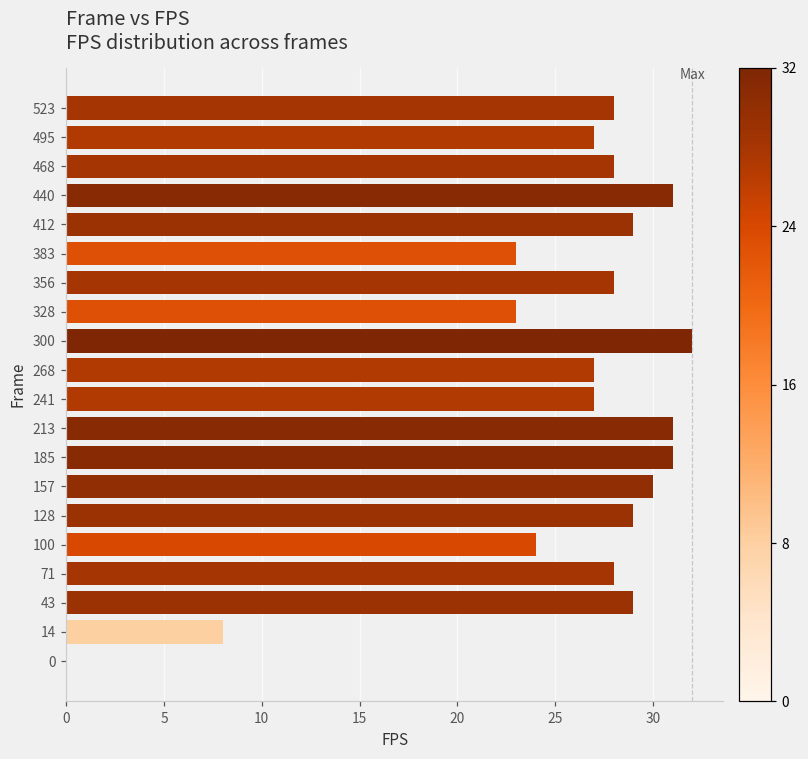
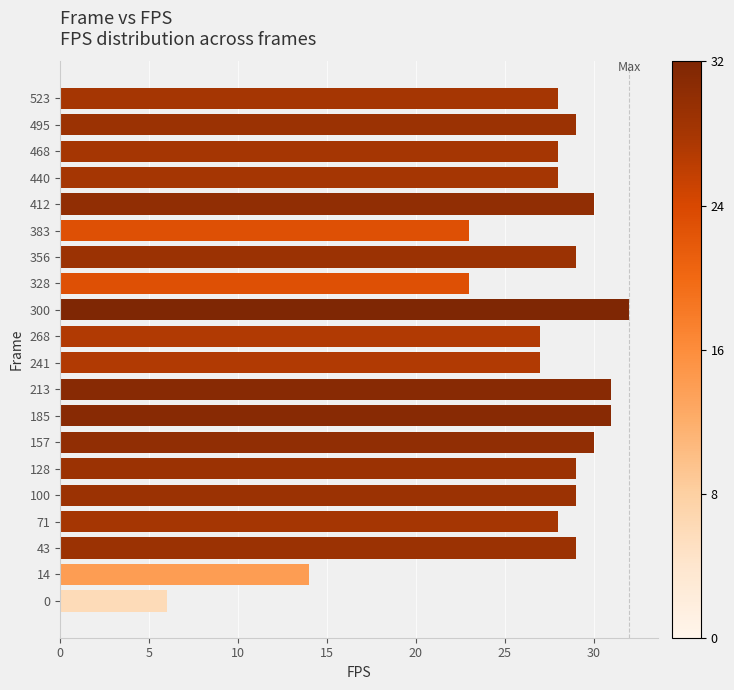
  {
    "523": 28,
-   "495": 27,
+   "495": 29,
    "468": 28,
-   "440": 31,
-   "412": 29,
+   "440": 28,
+   "412": 30,
    "383": 23,
-   "356": 28,
+   "356": 29,
    "328": 23,
    "300": 32,
    "268": 27,
    "241": 27,
    "213": 31,
    "185": 31,
    "157": 30,
    "128": 29,
-   "100": 24,
+   "100": 29,
    "71": 28,
    "43": 29,
-   "14": 8,
-   "0": 0
+   "14": 14,
+   "0": 6
  }
